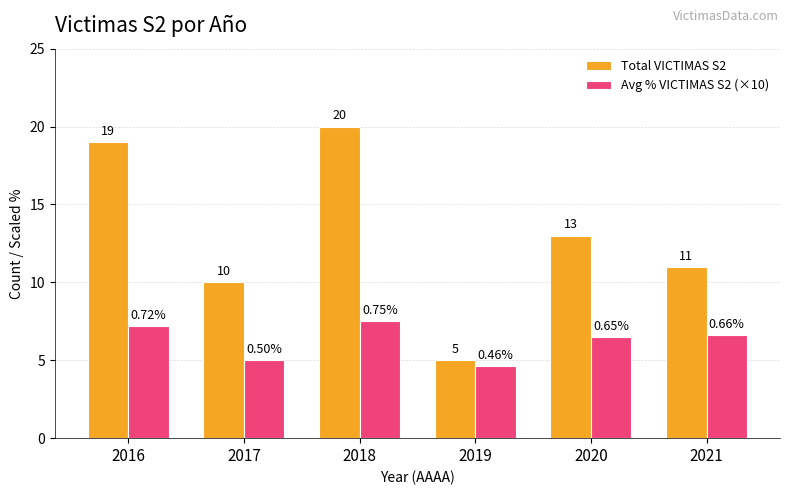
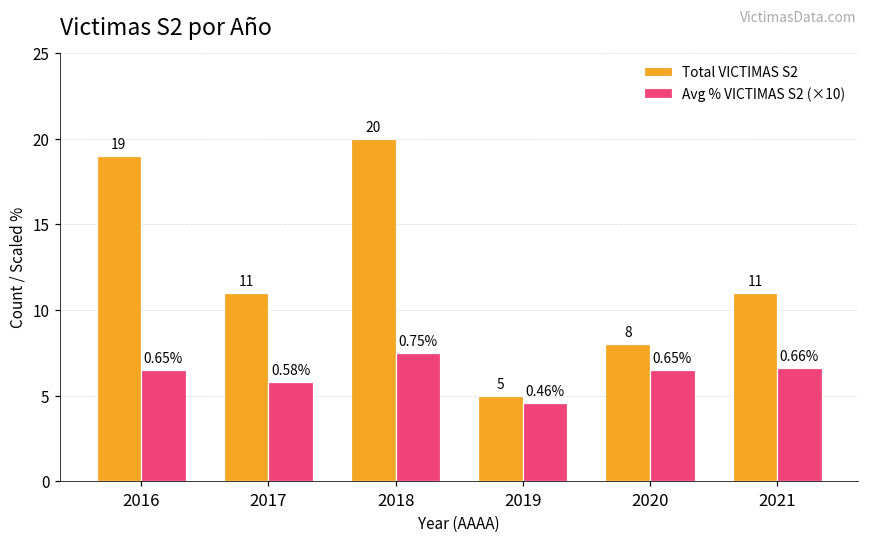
  {
    "Total VICTIMAS S2": {
      "2016": "19",
-     "2017": "10",
+     "2017": "11",
      "2018": "20",
      "2019": "5",
-     "2020": "13",
+     "2020": "8",
      "2021": "11"
    },
    "Avg % VICTIMAS S2 (×10)": {
-     "2016": "0.72%",
-     "2017": "0.50%"
+     "2016": "0.65%",
+     "2017": "0.58%"
    }
  }
